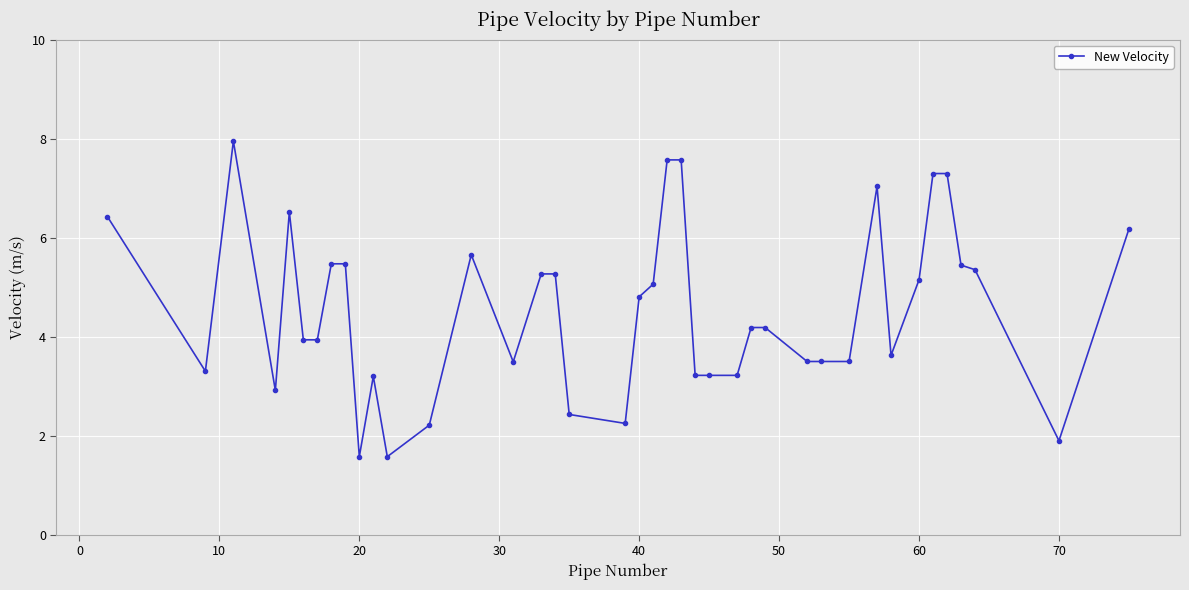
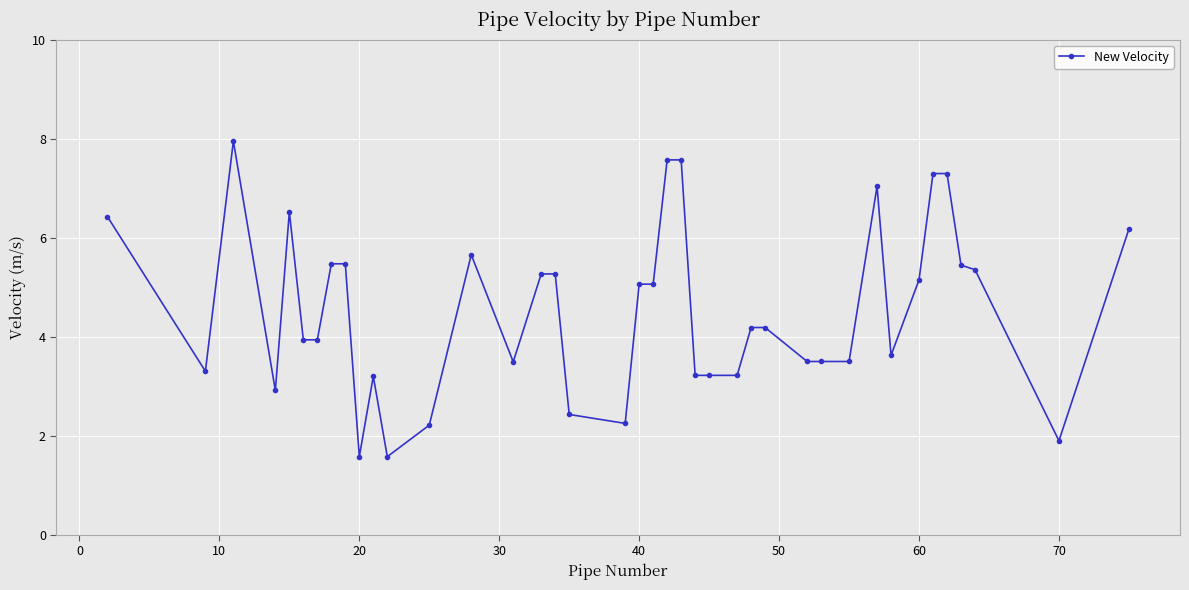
  {
    "20": 1.6,
-   "40": 4.8,
+   "40": 5.1,
    "60": 5.1,
    "70": 1.9
  }
